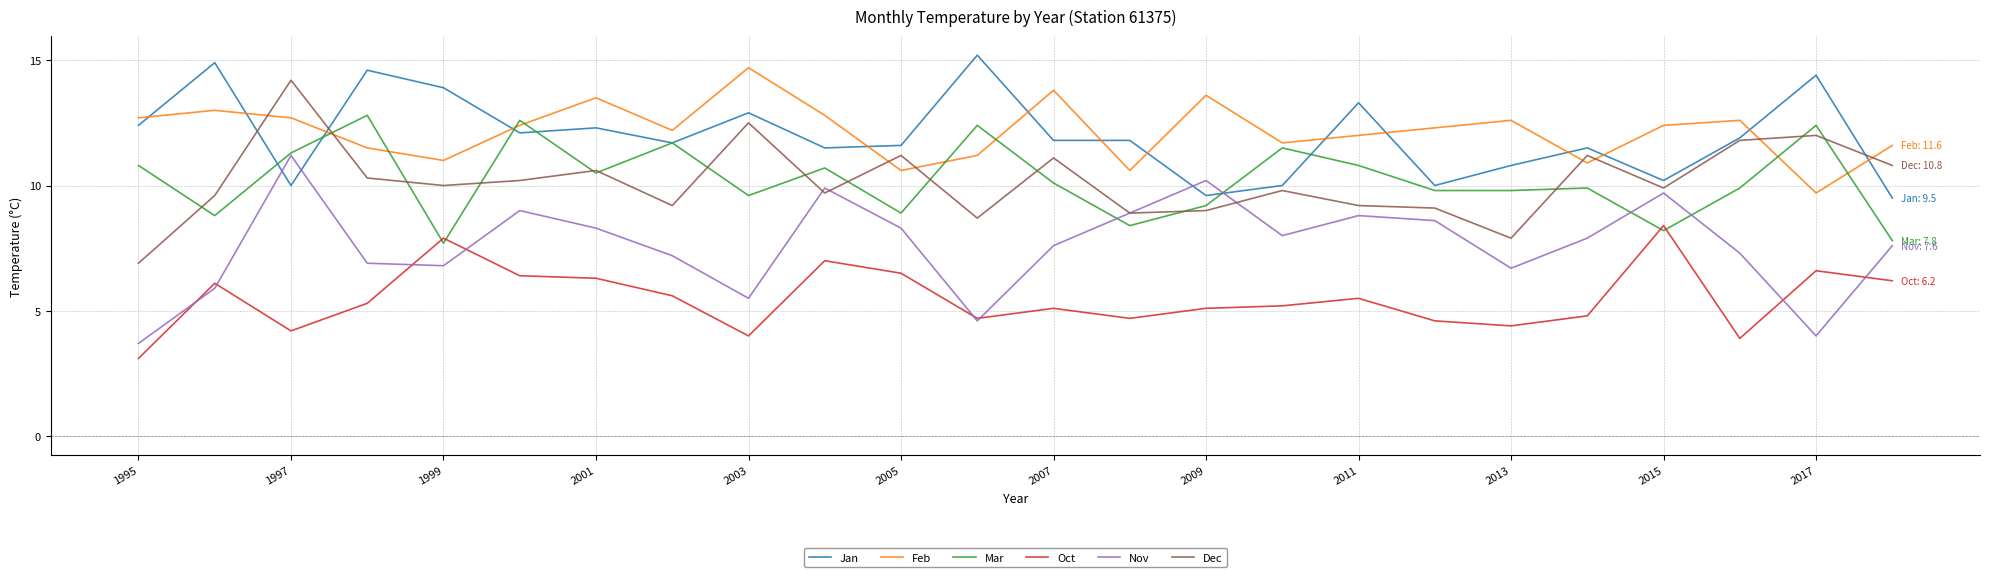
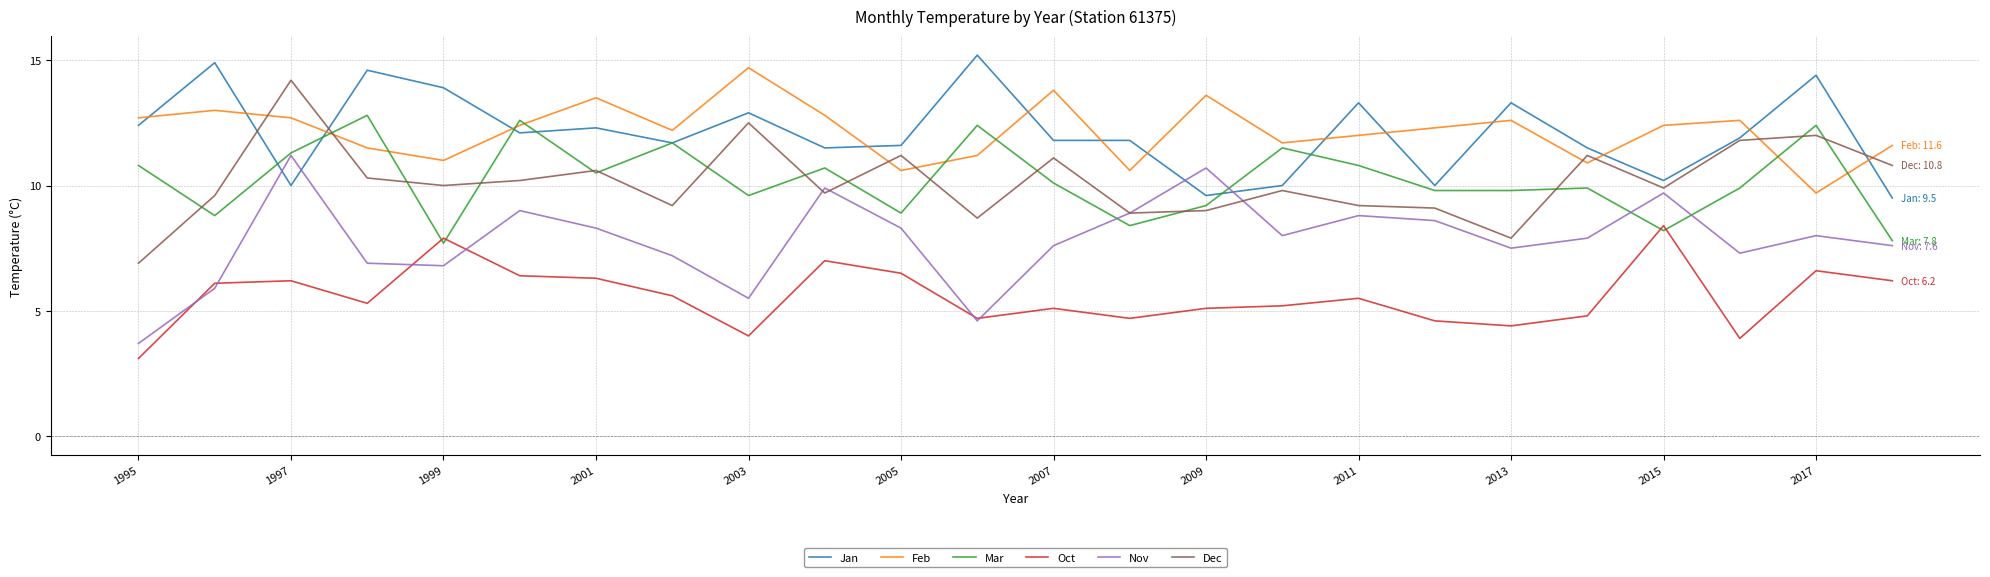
  {
    "Jan": {
      "1995": 12.4,
      "1997": 10.0,
      "1999": 13.9,
      "2001": 12.3,
      "2003": 12.9,
      "2005": 11.6,
      "2007": 11.8,
      "2009": 9.6,
      "2011": 13.3,
-     "2013": 10.8,
+     "2013": 13.3,
      "2015": 10.2,
      "2017": 14.4
    },
    "Feb": {
      "1995": 12.7,
      "1997": 12.7,
      "1999": 11.0,
      "2001": 13.5,
      "2003": 14.7,
      "2005": 10.6,
      "2007": 13.8,
      "2009": 13.6,
      "2011": 12.0,
      "2013": 12.6,
      "2015": 12.4,
      "2017": 9.7
    },
    "Mar": {
      "1995": 10.8,
      "1999": 7.7,
      "2003": 9.6,
      "2005": 8.9,
      "2007": 10.1,
      "2009": 9.2,
      "2011": 10.8,
      "2013": 9.8,
      "2015": 8.2,
      "2017": 12.4
    },
    "Oct": {
      "1995": 3.1,
-     "1997": 4.2,
+     "1997": 6.2,
      "1999": 7.9,
      "2001": 6.3,
      "2003": 4.0,
      "2005": 6.5,
      "2007": 5.1,
      "2009": 5.1,
      "2011": 5.5,
      "2013": 4.4,
      "2015": 8.4,
      "2017": 6.6
    },
    "Nov": {
      "1995": 3.7,
      "1999": 6.8,
      "2001": 8.3,
      "2003": 5.5,
      "2005": 8.3,
      "2007": 7.6,
-     "2009": 10.2,
+     "2009": 10.7,
      "2011": 8.8,
-     "2013": 6.7,
+     "2013": 7.5,
      "2015": 9.7,
-     "2017": 4
+     "2017": 8
    },
    "Dec": {
      "1995": 6.9,
      "1997": 14.2,
      "1999": 10.0,
      "2003": 12.5,
      "2005": 11.2,
      "2007": 11.1,
      "2009": 9.0,
      "2011": 9.2,
      "2013": 7.9,
      "2015": 9.9,
      "2017": 12.0
    }
  }
